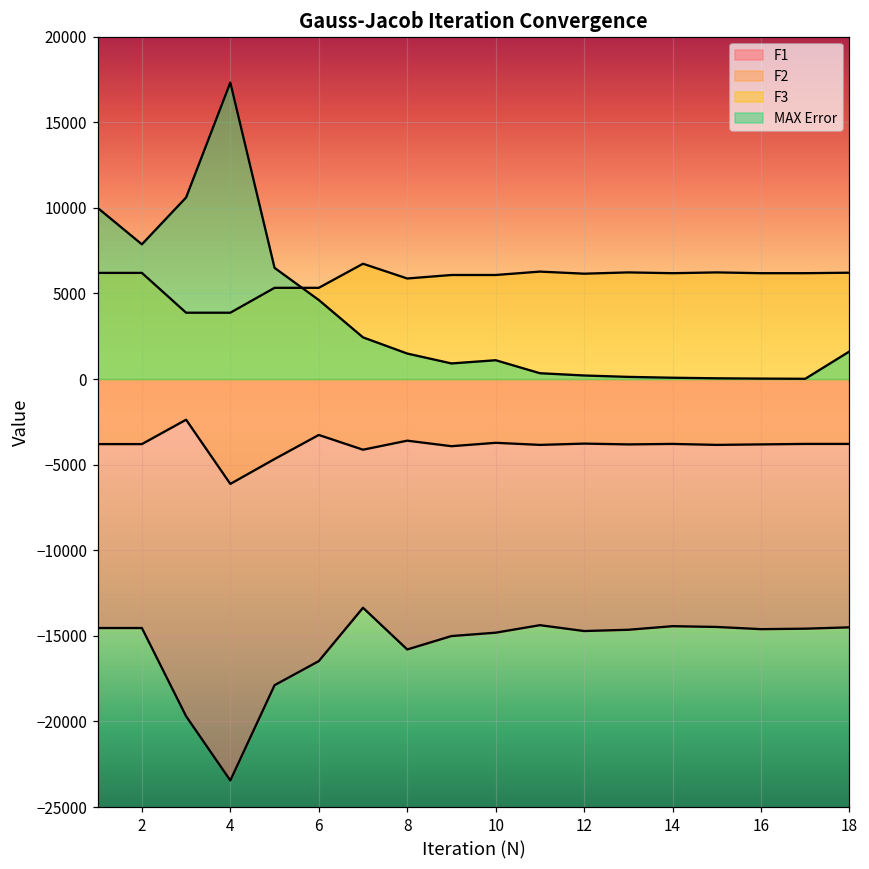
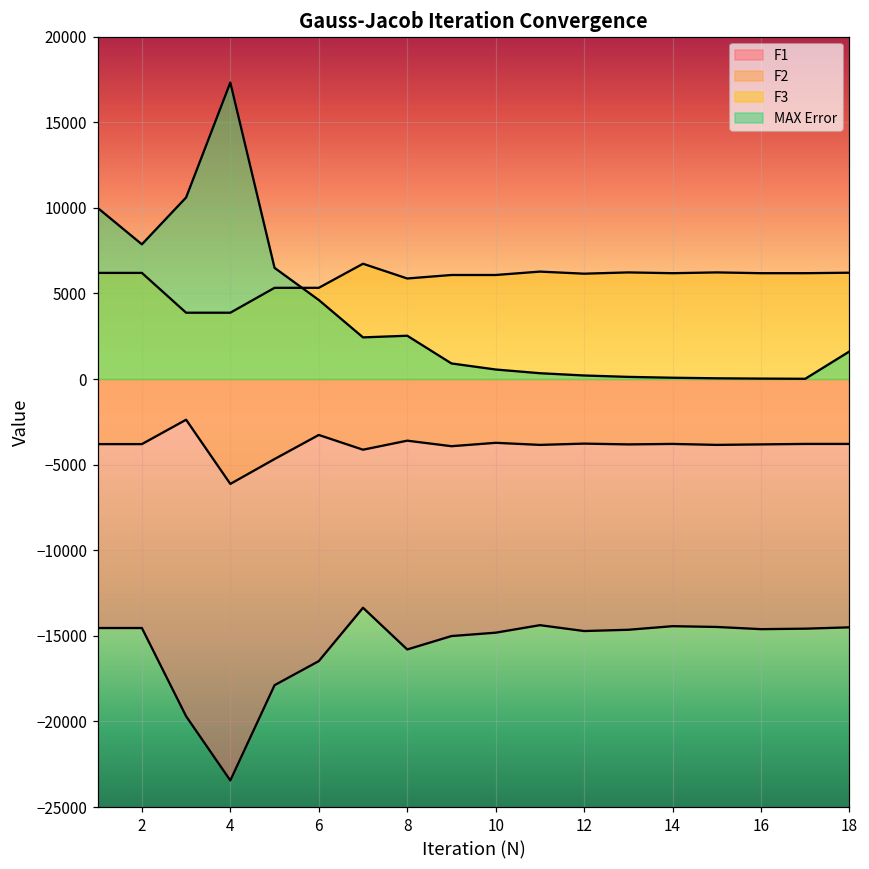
  {
    "MAX Error": {
      "2": 7900,
      "4": 17300,
      "6": 4600,
-     "8": 1500,
-     "10": 1100,
+     "8": 2500,
+     "10": 600,
      "12": 200,
      "18": 1600
    }
  }
